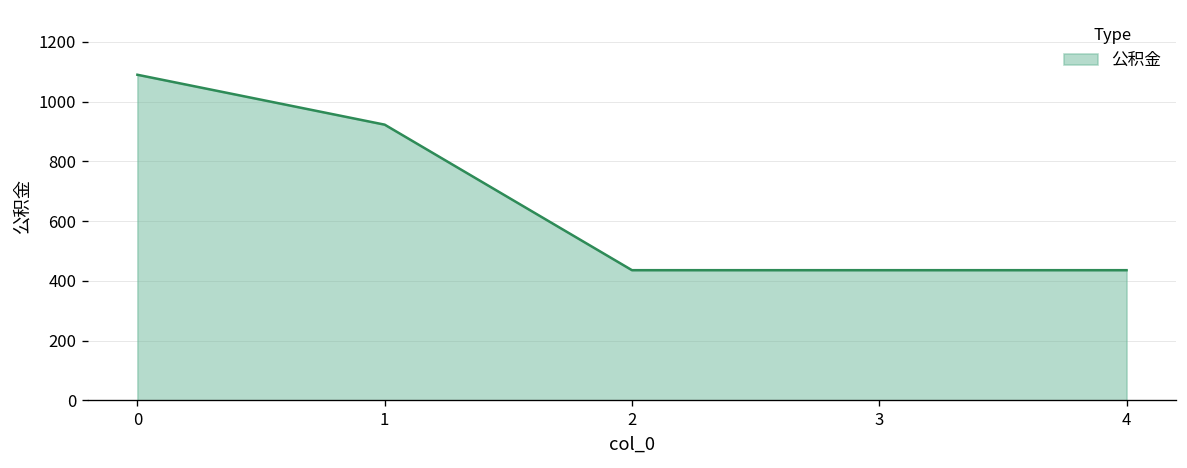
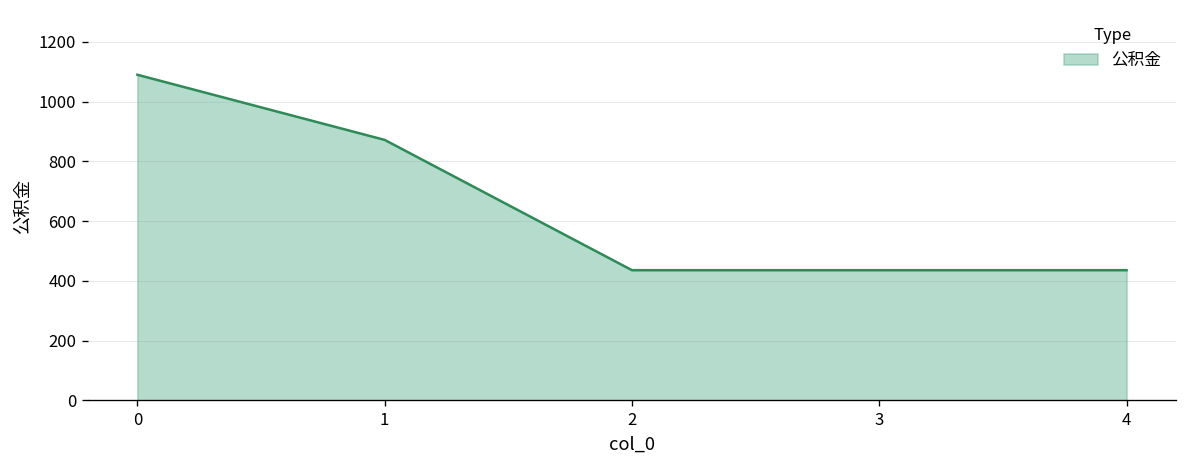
  {
    "0": 1090,
-   "1": 920,
+   "1": 870,
    "2": 440,
    "3": 440,
    "4": 440
  }
